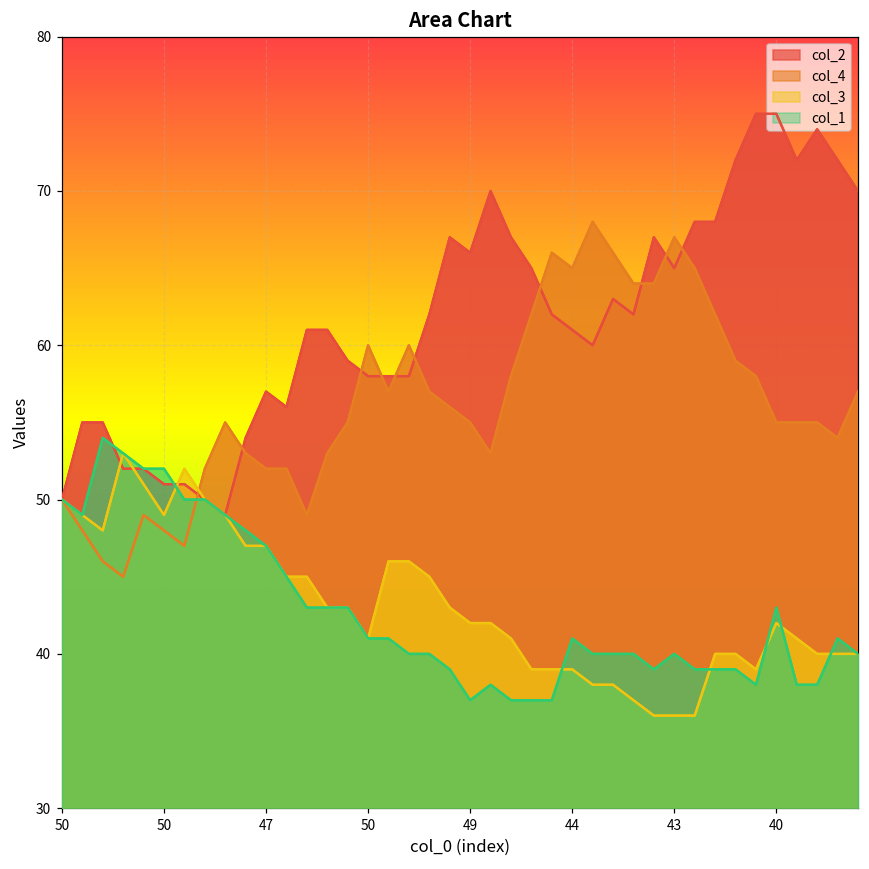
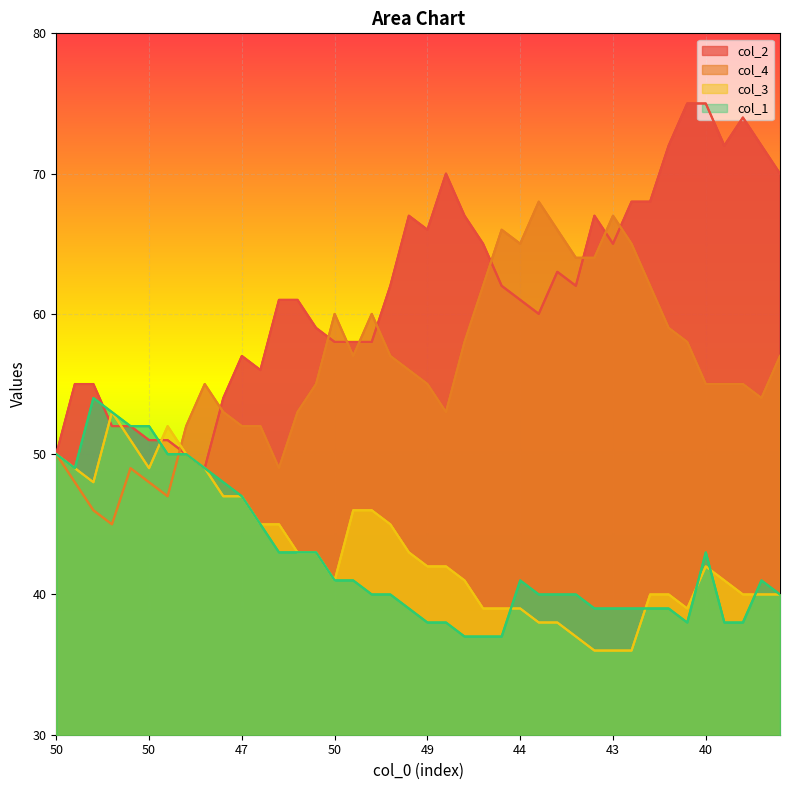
  {
    "col_1": {
-     "49": 37,
+     "49": 38,
      "44": 41,
-     "43": 40,
+     "43": 39,
      "40": 43
    }
  }
